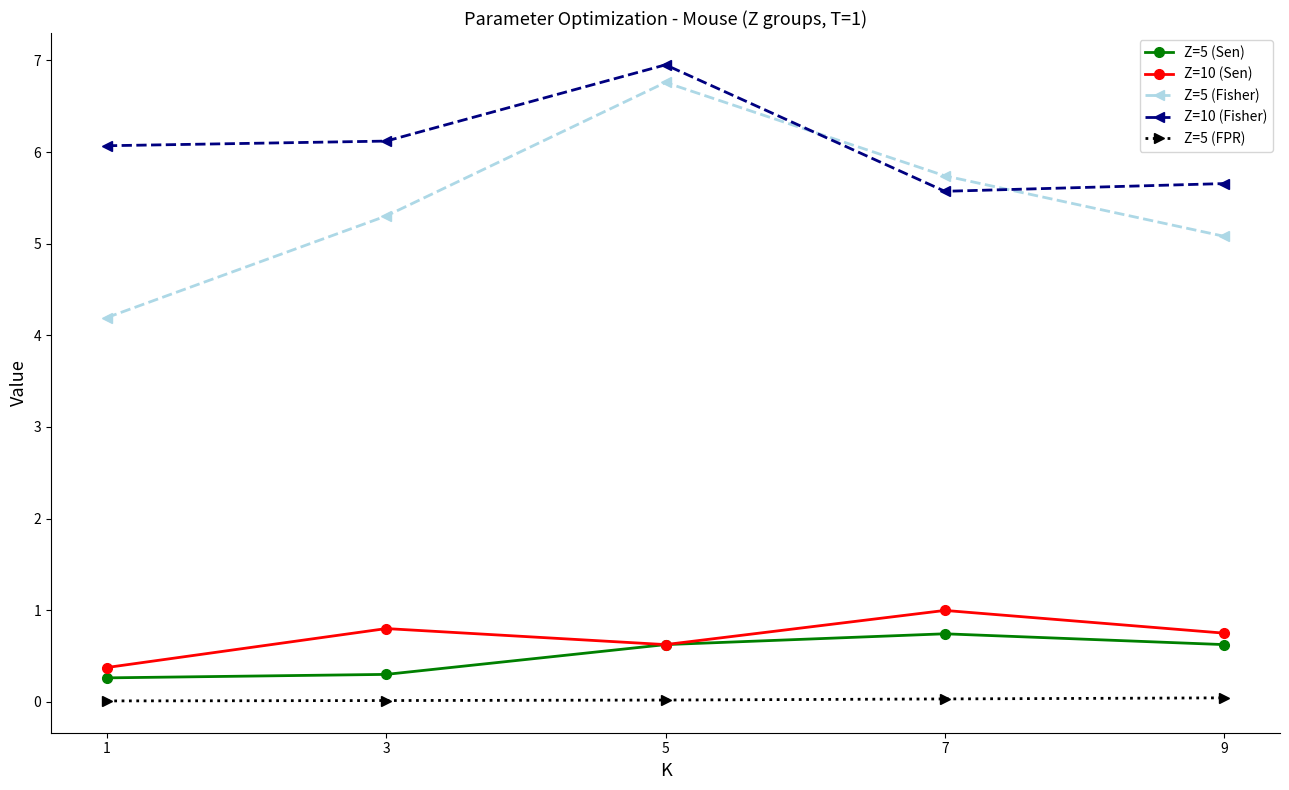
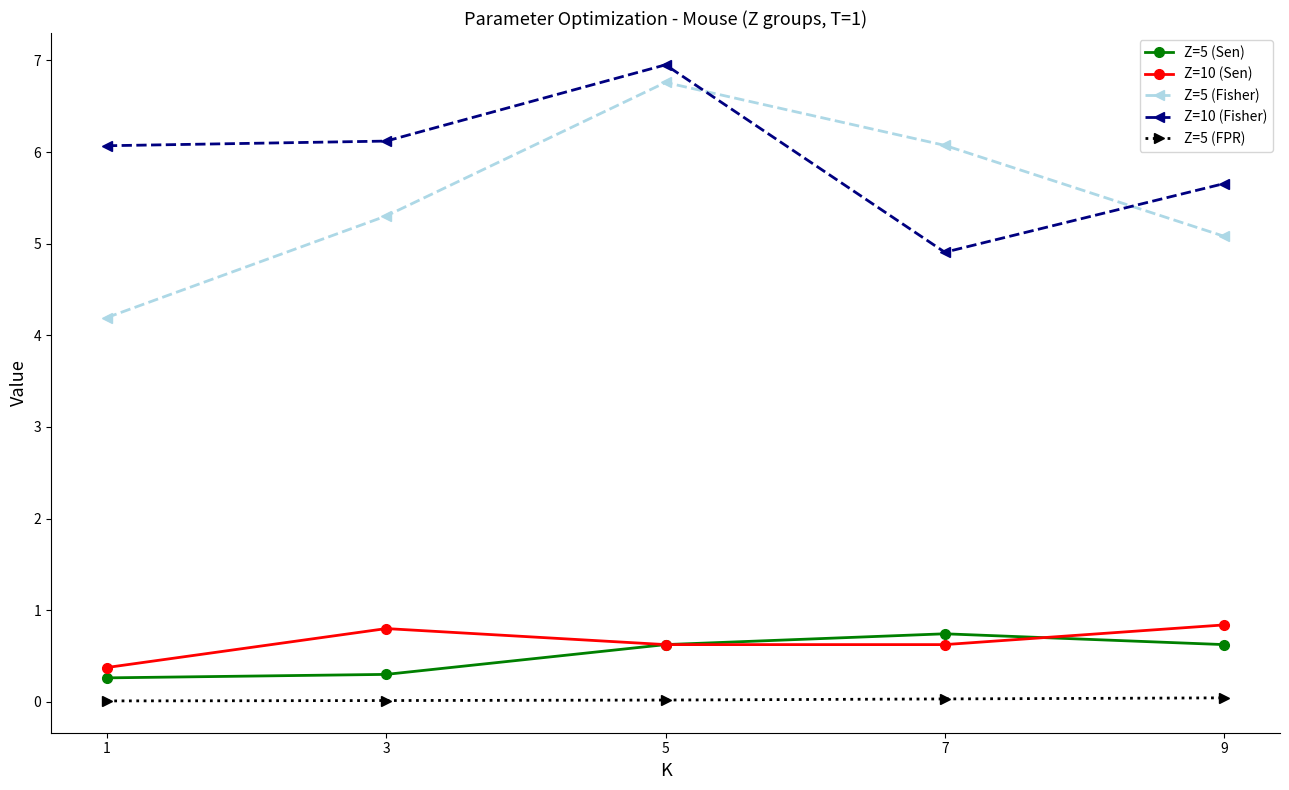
  {
    "Z=5 (Sen)": {
      "1": 0.3,
      "3": 0.3,
      "7": 0.7,
      "9": 0.6
    },
    "Z=10 (Sen)": {
      "1": 0.4,
      "3": 0.8,
-     "7": 1.0,
-     "9": 0.75
+     "7": 0.6,
+     "9": 0.84
    },
    "Z=5 (Fisher)": {
      "1": 4.2,
      "3": 5.3,
      "5": 6.8,
-     "7": 5.7,
+     "7": 6.1,
      "9": 5.1
    },
    "Z=10 (Fisher)": {
      "1": 6.1,
      "3": 6.1,
      "5": 7.0,
-     "7": 5.6,
+     "7": 4.9,
      "9": 5.7
    },
    "Z=5 (FPR)": {
      "1": 0.0,
      "3": 0.0,
      "5": 0.0,
      "7": 0.0,
      "9": 0.0
    }
  }
